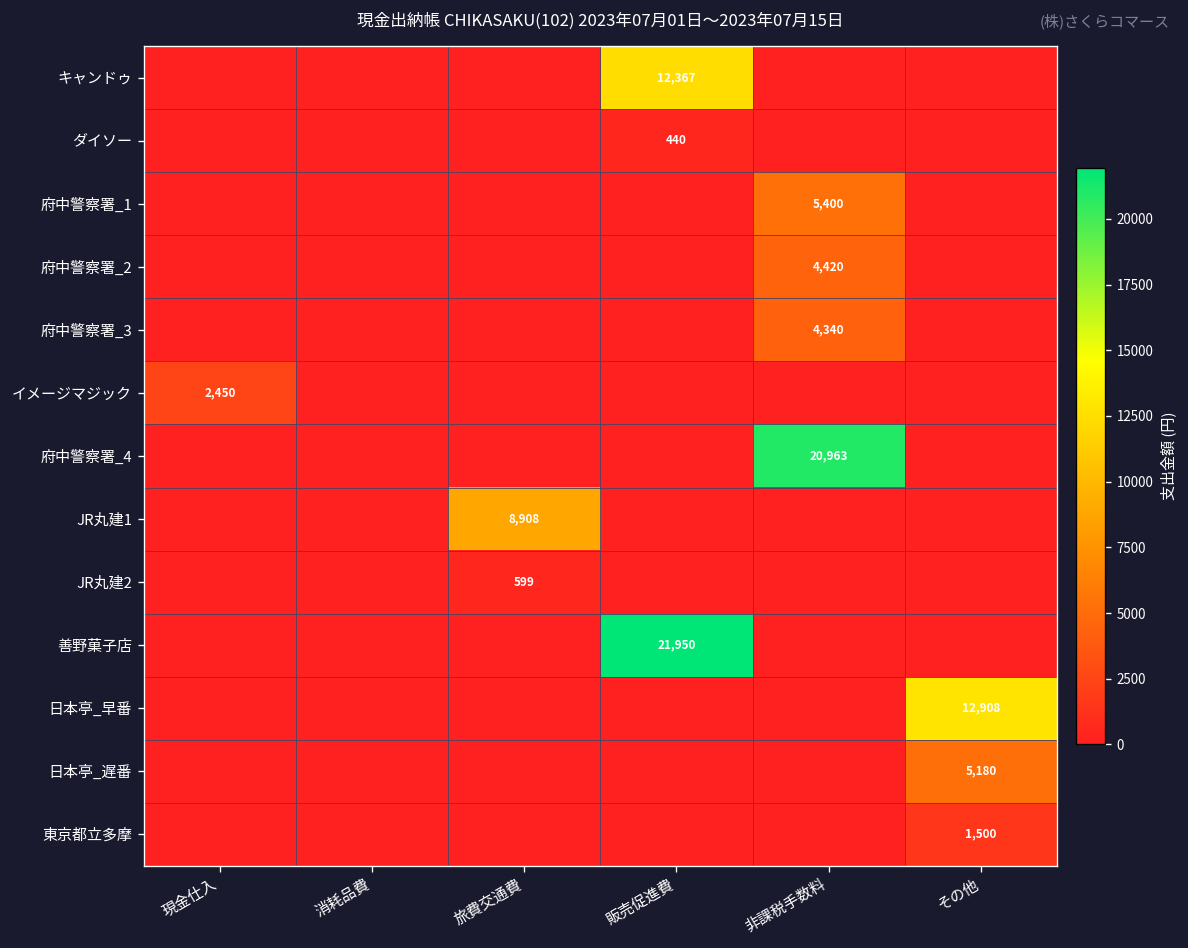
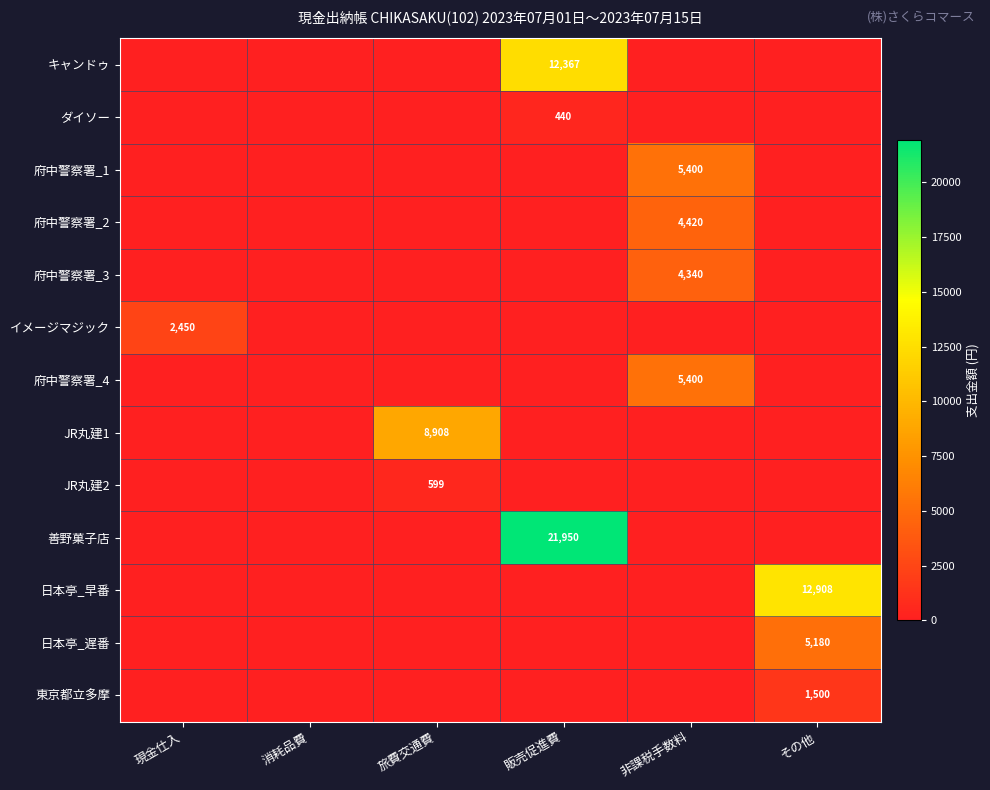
  {
    "キャンドゥ": {
      "販売促進費": "12,367"
    },
    "ダイソー": {
      "販売促進費": "440"
    },
    "府中警察署_1": {
      "非課税手数料": "5,400"
    },
    "府中警察署_2": {
      "非課税手数料": "4,420"
    },
    "府中警察署_3": {
      "非課税手数料": "4,340"
    },
    "イメージマジック": {
      "現金仕入": "2,450"
    },
    "府中警察署_4": {
-     "非課税手数料": "20,963"
+     "非課税手数料": "5,400"
    },
    "JR丸建1": {
      "旅費交通費": "8,908"
    },
    "JR丸建2": {
      "旅費交通費": "599"
    },
    "善野菓子店": {
      "販売促進費": "21,950"
    },
    "日本亭_早番": {
      "その他": "12,908"
    },
    "日本亭_遅番": {
      "その他": "5,180"
    },
    "東京都立多摩": {
      "その他": "1,500"
    }
  }
